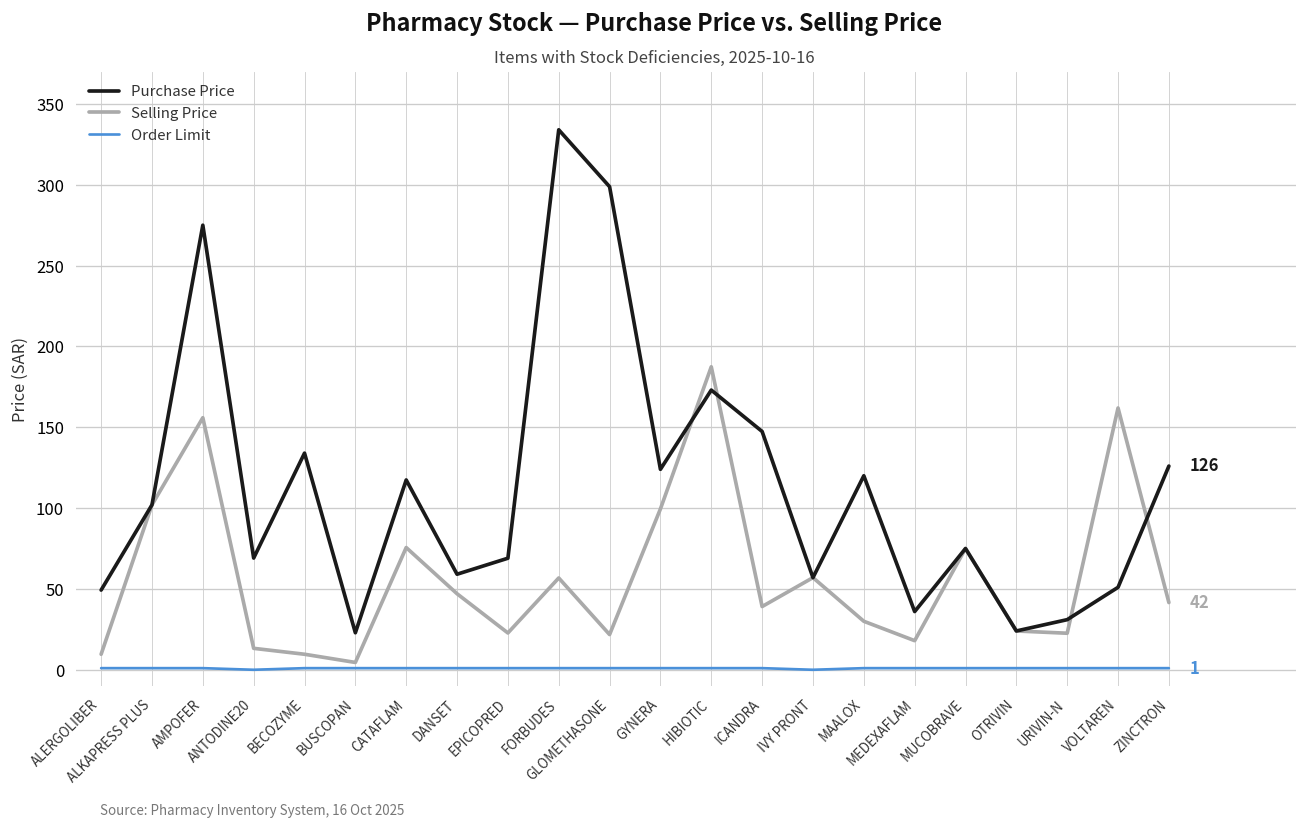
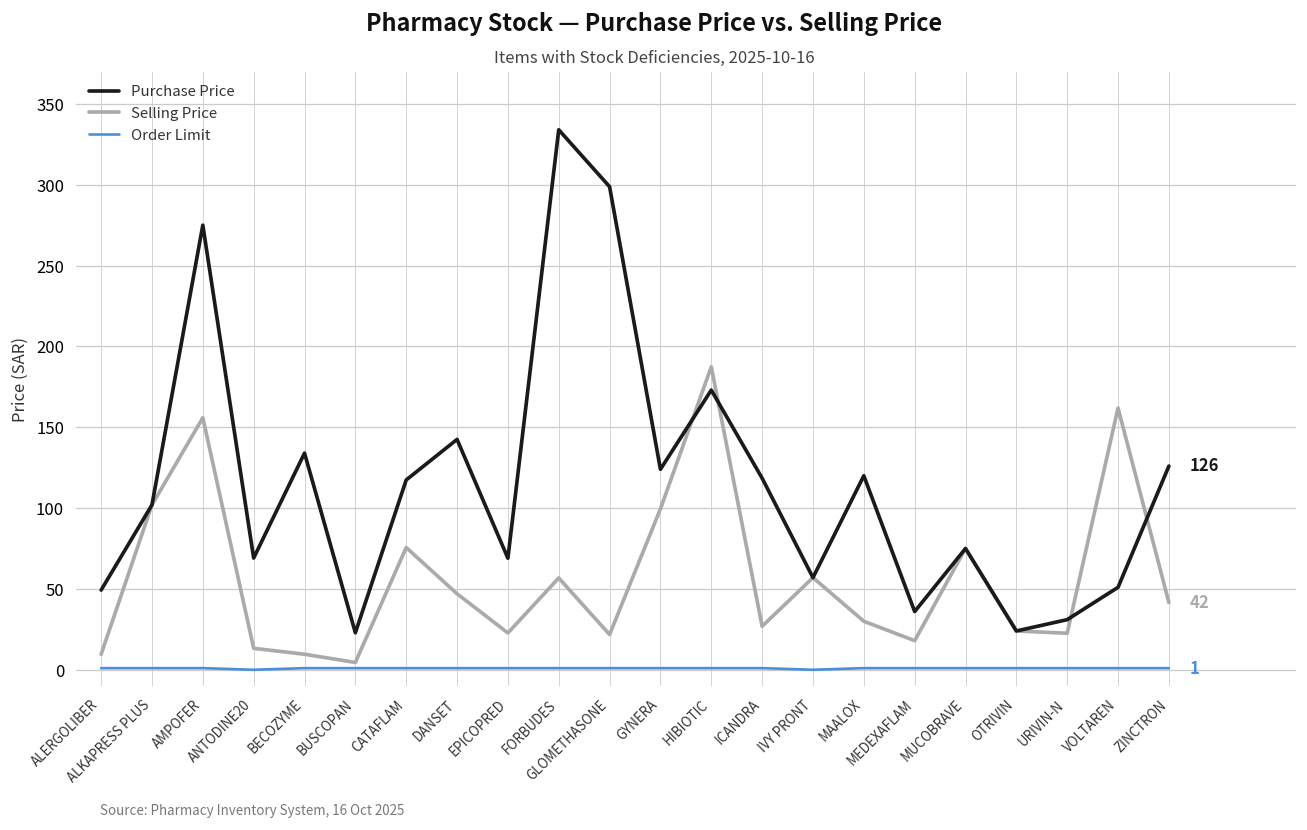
  {
    "Purchase Price": {
      "ALERGOLIBER": 49,
      "AMPOFER": 275,
      "ANTODINE20": 69,
      "BECOZYME": 134,
      "BUSCOPAN": 23,
      "CATAFLAM": 117,
-     "DANSET": 59,
+     "DANSET": 143,
      "EPICOPRED": 69,
      "FORBUDES": 334,
      "GLOMETHASONE": 299,
      "GYNERA": 124,
      "HIBIOTIC": 173,
-     "ICANDRA": 147,
+     "ICANDRA": 119,
      "MAALOX": 120,
      "MEDEXAFLAM": 36,
      "URIVIN-N": 31,
      "VOLTAREN": 51
    },
    "Selling Price": {
      "ALERGOLIBER": 10,
      "AMPOFER": 156,
      "ANTODINE20": 13,
      "BECOZYME": 10,
      "BUSCOPAN": 5,
      "CATAFLAM": 76,
      "DANSET": 47,
      "EPICOPRED": 23,
      "FORBUDES": 57,
      "GLOMETHASONE": 22,
      "GYNERA": 100,
      "HIBIOTIC": 187,
-     "ICANDRA": 39,
+     "ICANDRA": 27,
      "MAALOX": 30,
      "MEDEXAFLAM": 18,
      "URIVIN-N": 23,
      "VOLTAREN": 162
    },
    "Order Limit": {
      "ZINCTRON": 1
    }
  }
